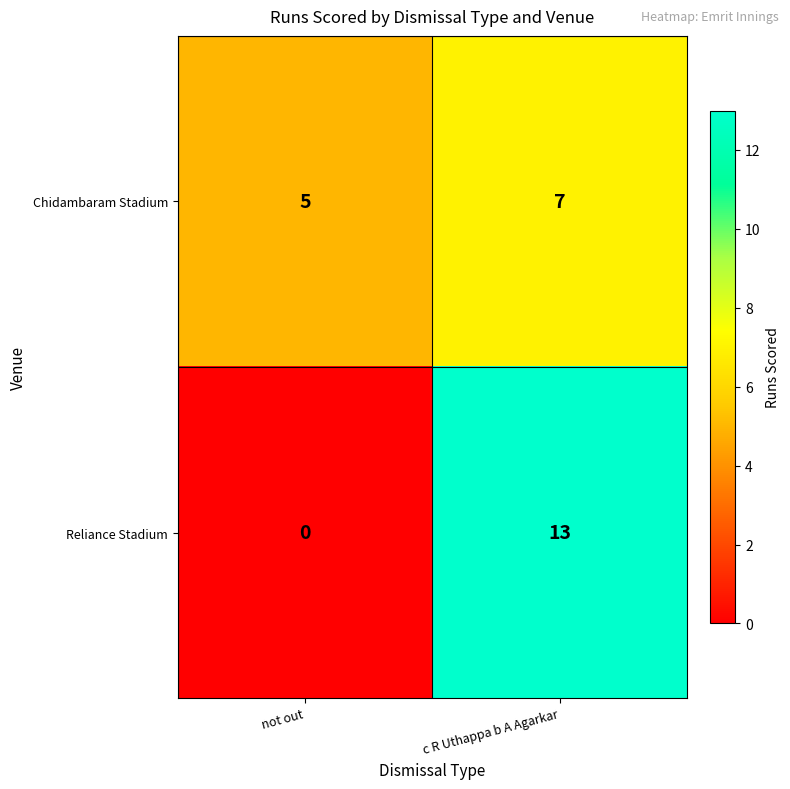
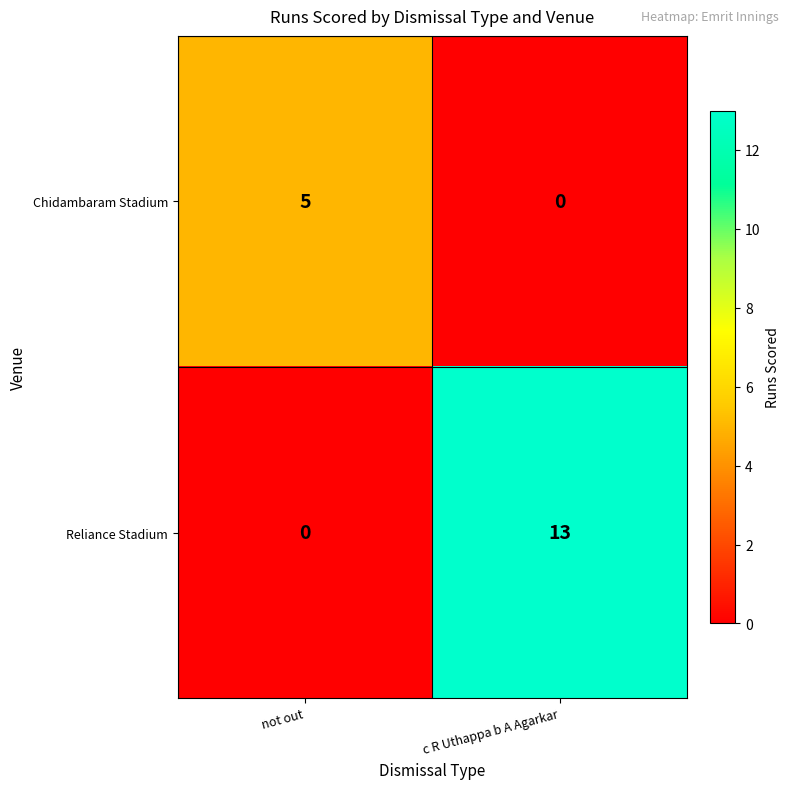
  {
    "Chidambaram Stadium": {
      "not out": 5,
-     "c R Uthappa b A Agarkar": 7
+     "c R Uthappa b A Agarkar": 0
    },
    "Reliance Stadium": {
      "not out": 0,
      "c R Uthappa b A Agarkar": 13
    }
  }
